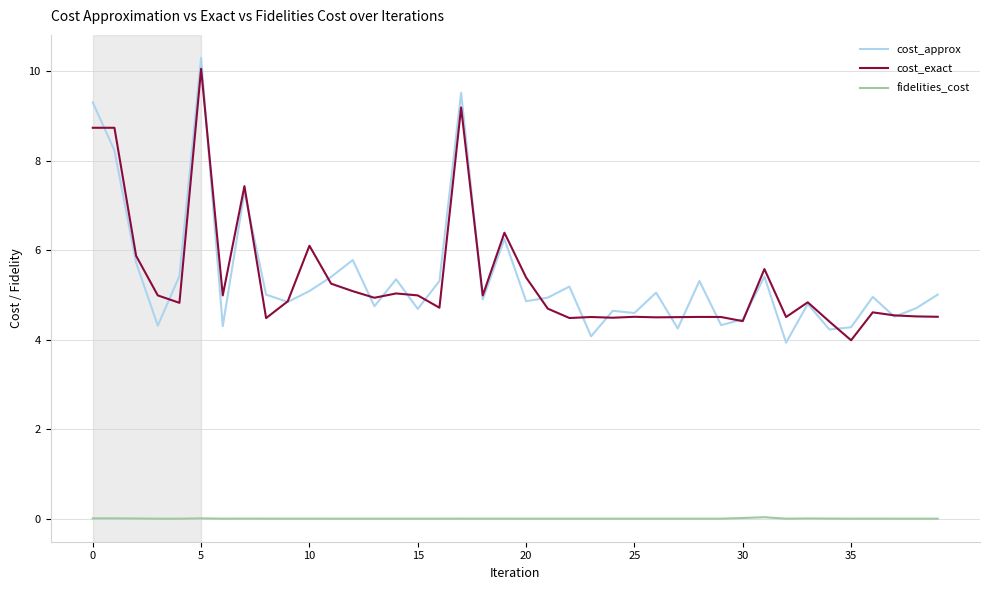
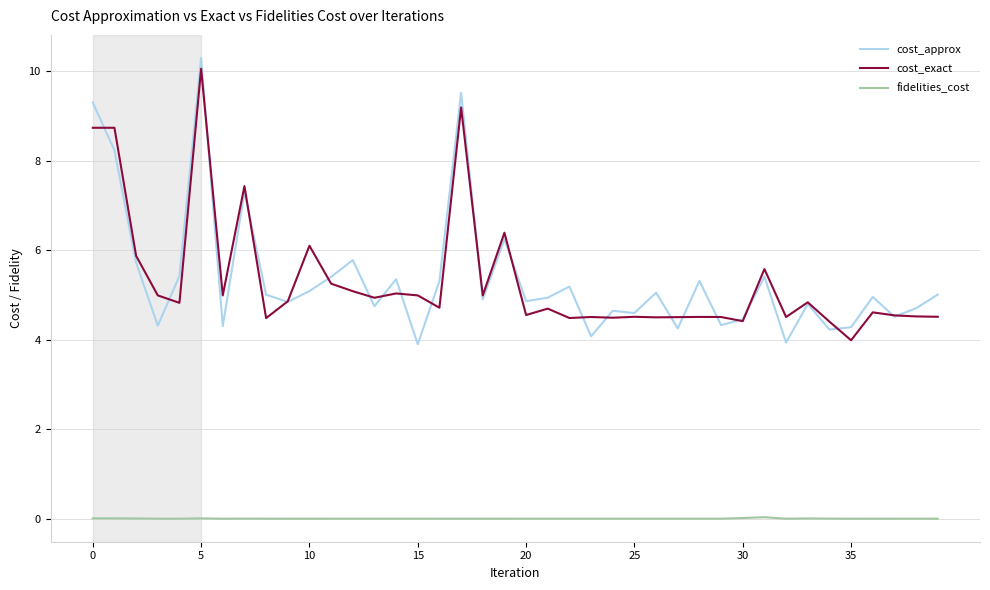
  {
    "cost_approx": {
      "0": 9.3,
      "5": 10.3,
      "10": 5.1,
-     "15": 4.7,
+     "15": 3.9,
      "20": 4.9,
      "25": 4.6,
      "35": 4.3
    },
    "cost_exact": {
      "0": 8.7,
      "5": 10.1,
      "10": 6.1,
      "15": 5.0,
-     "20": 5.4,
+     "20": 4.6,
      "25": 4.5,
      "35": 4.0
    },
    "fidelities_cost": {
      "0": 0.0,
      "5": 0.0,
      "10": 0.0,
      "15": 0.0,
      "20": 0.0,
      "25": 0.0,
      "30": 0.0,
      "35": 0.0
    }
  }
